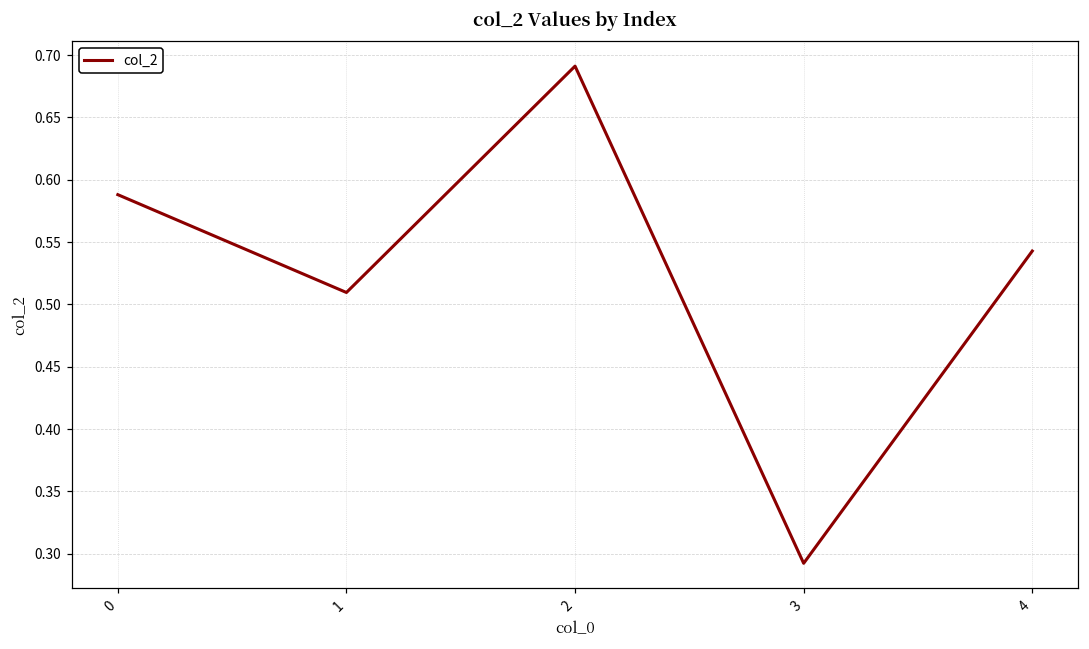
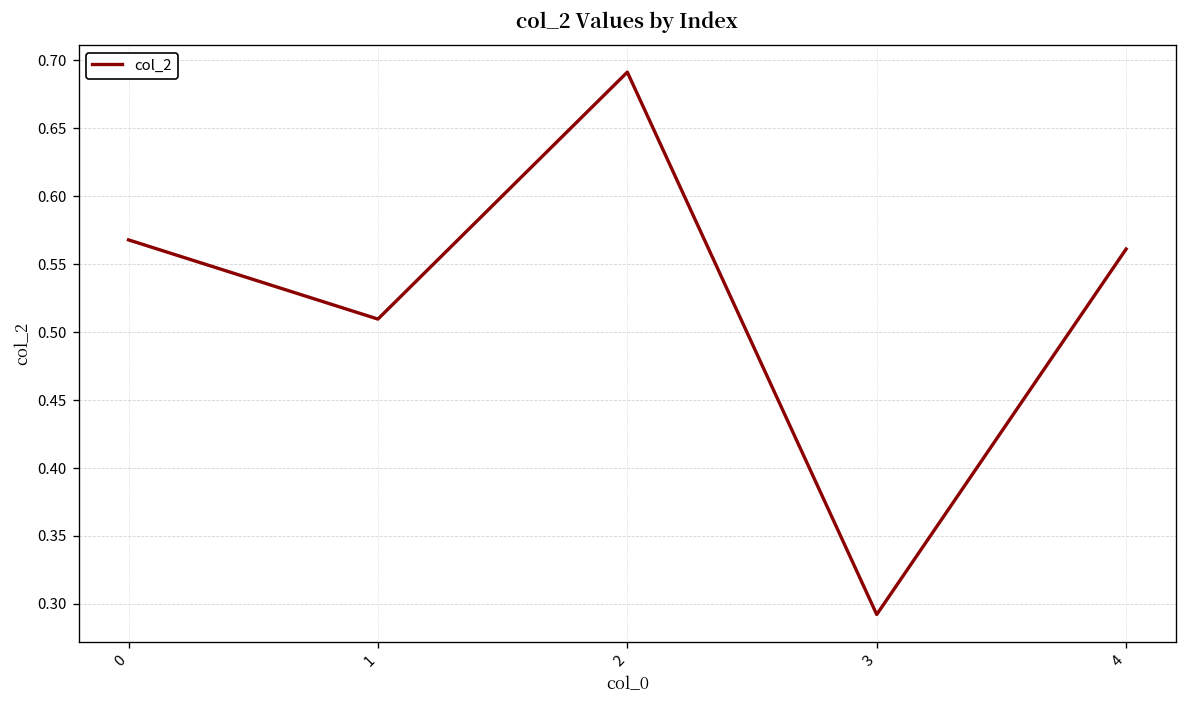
  {
-   "0": 0.588,
+   "0": 0.568,
    "1": 0.510,
    "2": 0.691,
    "3": 0.292,
-   "4": 0.543
+   "4": 0.561
  }
